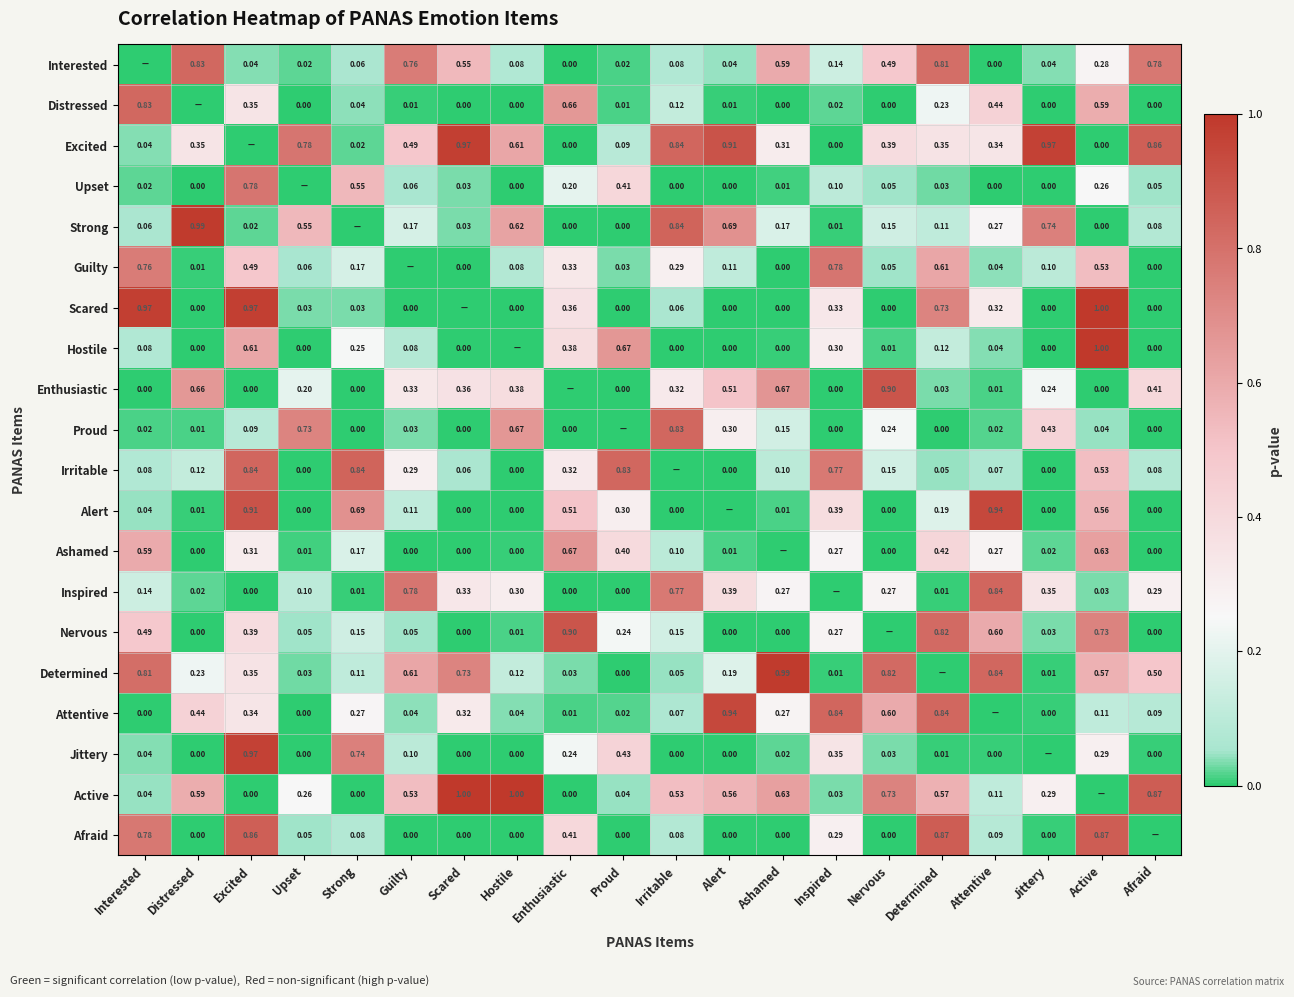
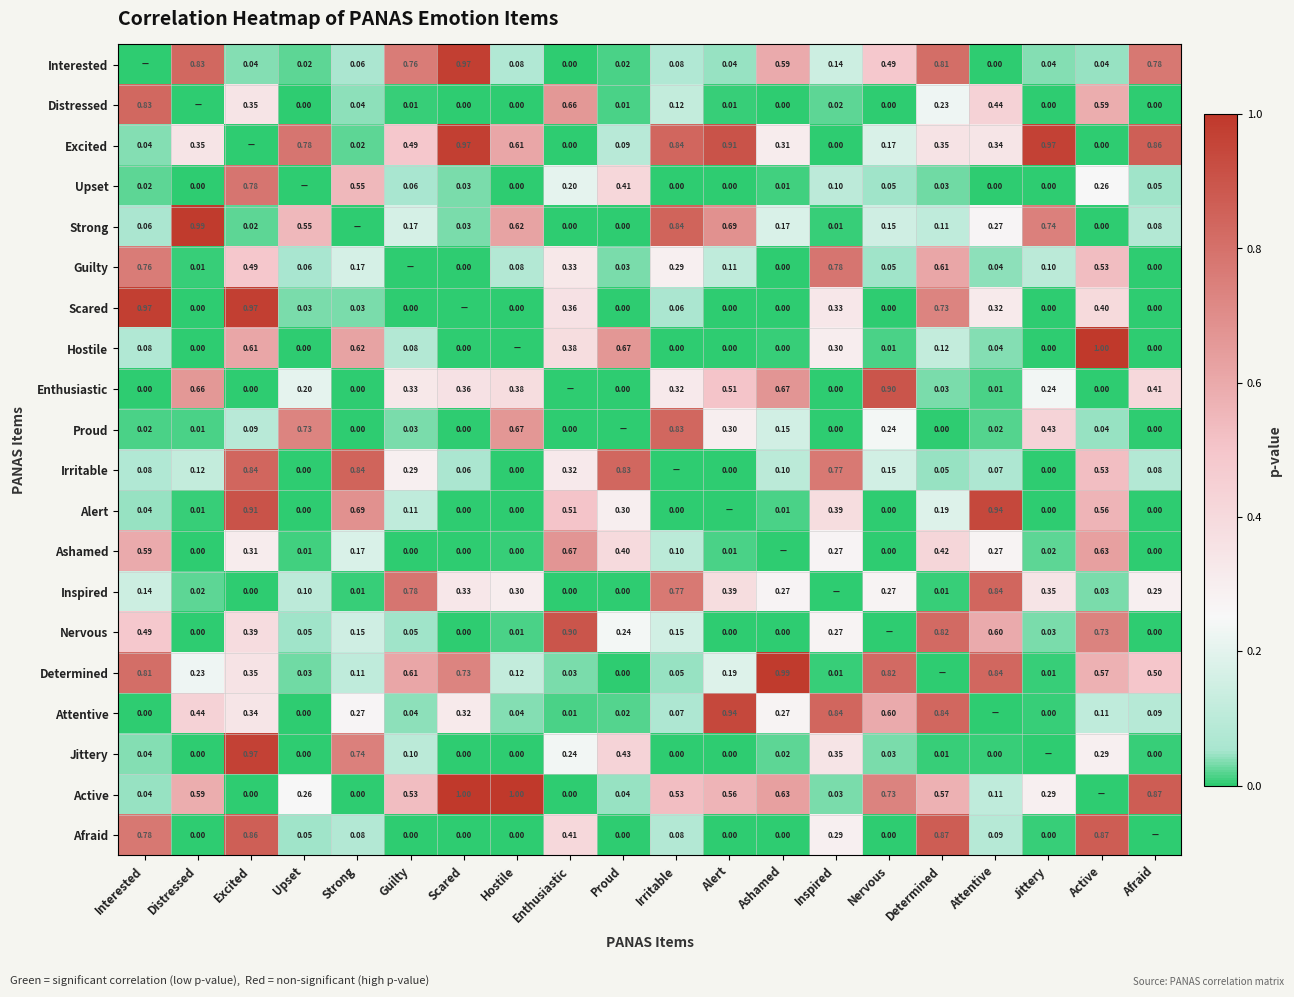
  {
    "Interested": {
      "Distressed": 0.83,
      "Excited": 0.04,
      "Upset": 0.02,
      "Strong": 0.06,
      "Guilty": 0.76,
-     "Scared": 0.55,
+     "Scared": 0.97,
      "Hostile": 0.08,
      "Enthusiastic": 0.00,
      "Proud": 0.02,
      "Irritable": 0.08,
      "Alert": 0.04,
      "Ashamed": 0.59,
      "Inspired": 0.14,
      "Nervous": 0.49,
      "Determined": 0.81,
      "Attentive": 0.00,
      "Jittery": 0.04,
-     "Active": 0.28,
+     "Active": 0.04,
      "Afraid": 0.78
    },
    "Excited": {
      "Interested": 0.04,
      "Distressed": 0.35,
      "Upset": 0.78,
      "Strong": 0.02,
      "Guilty": 0.49,
      "Scared": 0.97,
      "Hostile": 0.61,
      "Enthusiastic": 0.00,
      "Proud": 0.09,
      "Irritable": 0.84,
      "Alert": 0.91,
      "Ashamed": 0.31,
      "Inspired": 0.00,
-     "Nervous": 0.39,
+     "Nervous": 0.17,
      "Determined": 0.35,
      "Attentive": 0.34,
      "Jittery": 0.97,
      "Active": 0.00,
      "Afraid": 0.86
    },
    "Scared": {
      "Interested": 0.97,
      "Distressed": 0.00,
      "Excited": 0.97,
      "Upset": 0.03,
      "Strong": 0.03,
      "Guilty": 0.00,
      "Hostile": 0.00,
      "Enthusiastic": 0.36,
      "Proud": 0.00,
      "Irritable": 0.06,
      "Alert": 0.00,
      "Ashamed": 0.00,
      "Inspired": 0.33,
      "Nervous": 0.00,
      "Determined": 0.73,
      "Attentive": 0.32,
      "Jittery": 0.00,
-     "Active": 1.00,
+     "Active": 0.40,
      "Afraid": 0.00
    },
    "Hostile": {
      "Interested": 0.08,
      "Distressed": 0.00,
      "Excited": 0.61,
      "Upset": 0.00,
-     "Strong": 0.25,
+     "Strong": 0.62,
      "Guilty": 0.08,
      "Scared": 0.00,
      "Enthusiastic": 0.38,
      "Proud": 0.67,
      "Irritable": 0.00,
      "Alert": 0.00,
      "Ashamed": 0.00,
      "Inspired": 0.30,
      "Nervous": 0.01,
      "Determined": 0.12,
      "Attentive": 0.04,
      "Jittery": 0.00,
      "Active": 1.00,
      "Afraid": 0.00
    }
  }
